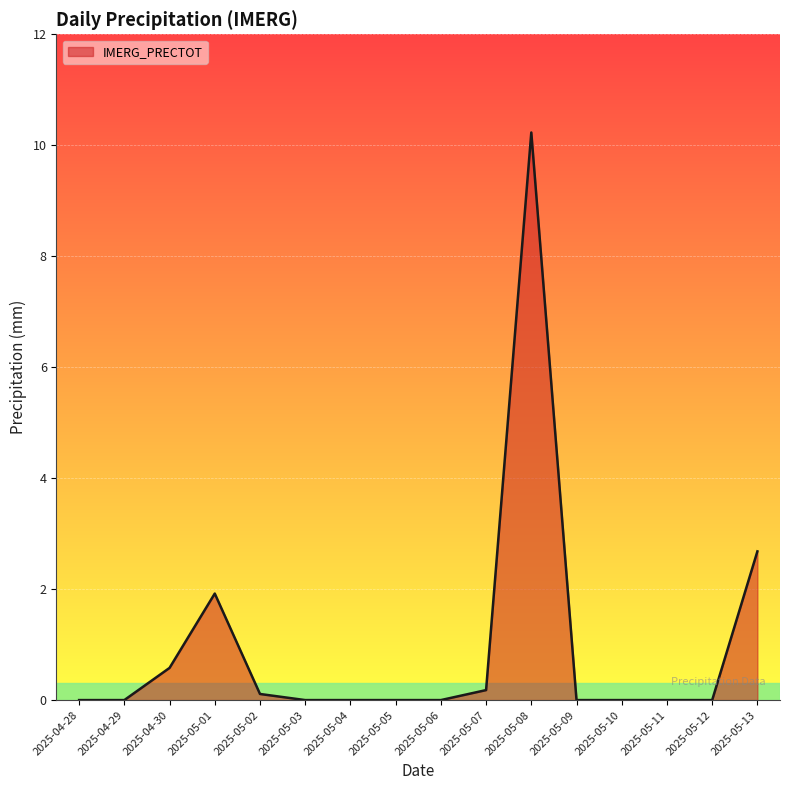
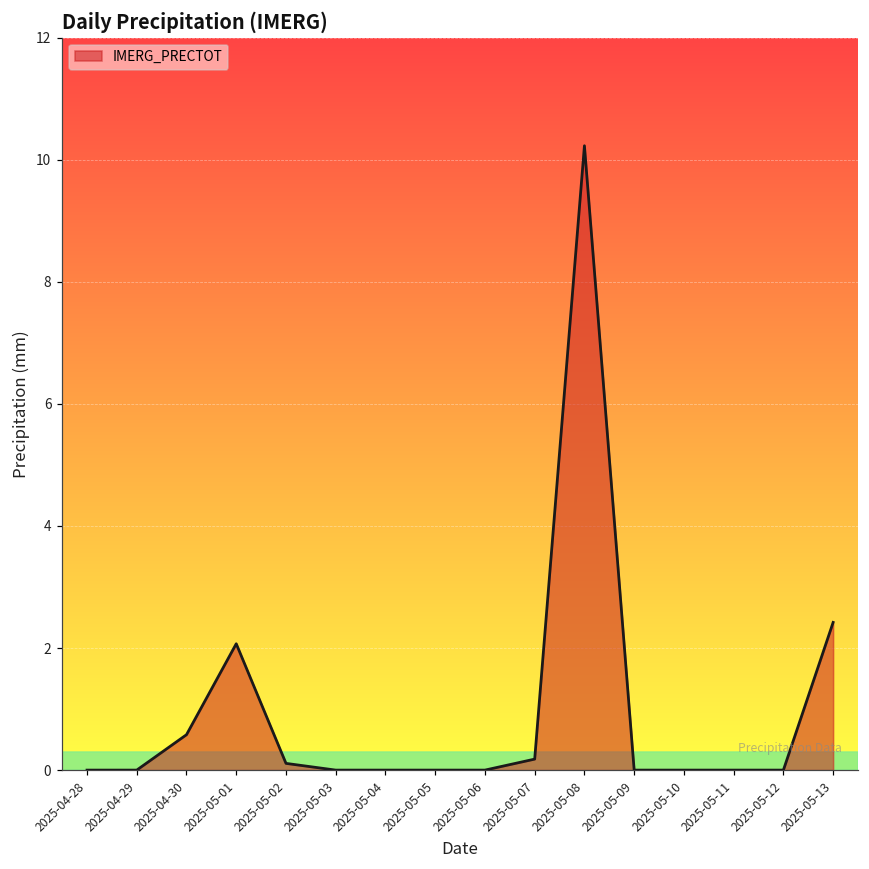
  {
    "2025-04-30": 0.6,
-   "2025-05-01": 1.9,
+   "2025-05-01": 2.1,
    "2025-05-08": 10.2,
-   "2025-05-13": 2.7
+   "2025-05-13": 2.4
  }
